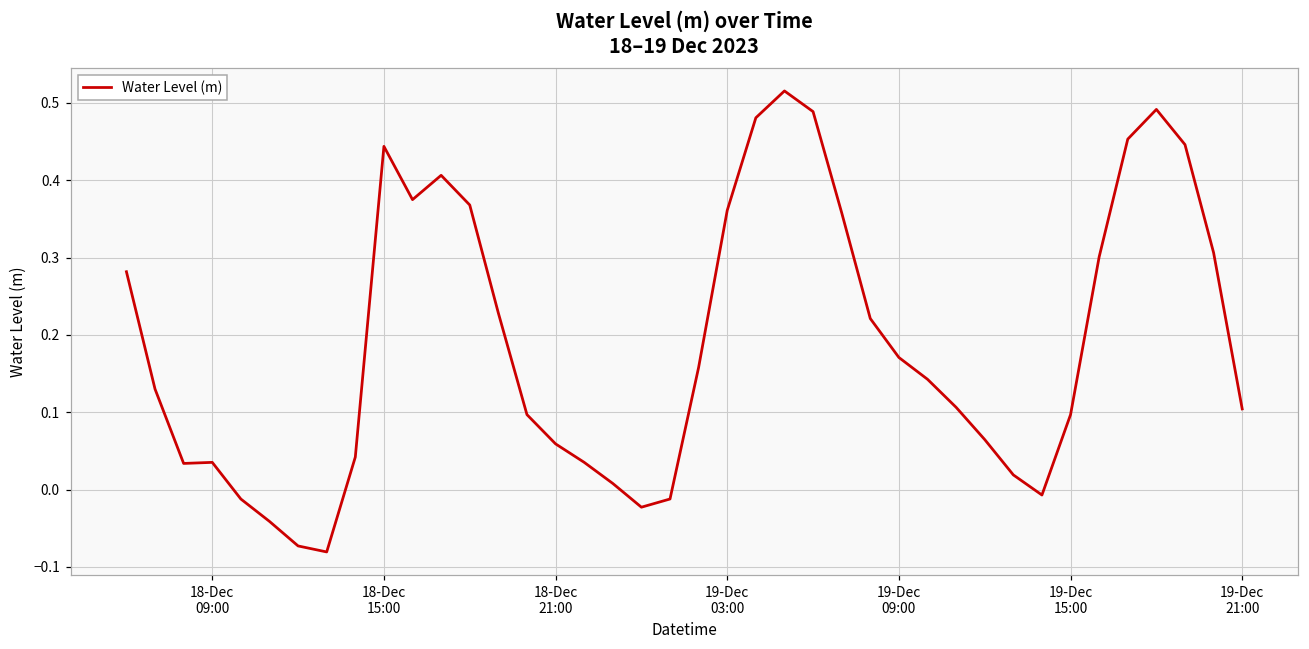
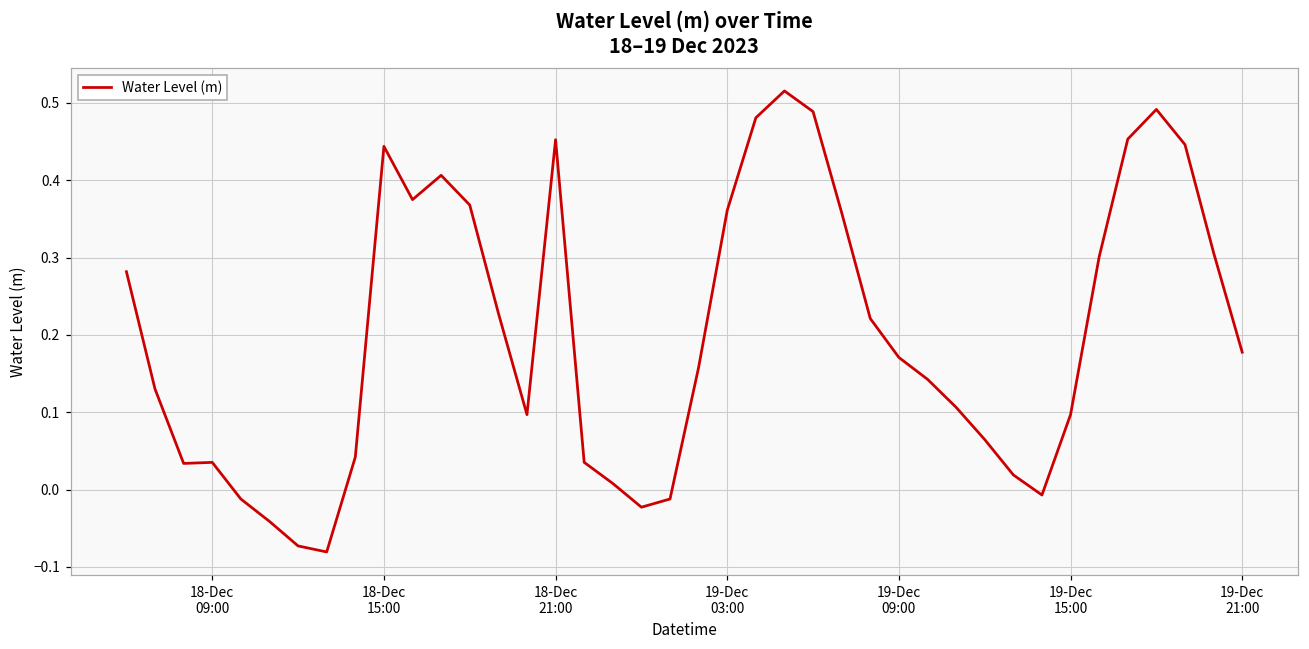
  {
    "18-Dec 09:00": 0.04,
    "18-Dec 15:00": 0.44,
-   "18-Dec 21:00": 0.06,
+   "18-Dec 21:00": 0.45,
    "19-Dec 03:00": 0.36,
    "19-Dec 09:00": 0.17,
    "19-Dec 15:00": 0.10,
-   "19-Dec 21:00": 0.10
+   "19-Dec 21:00": 0.18
  }
